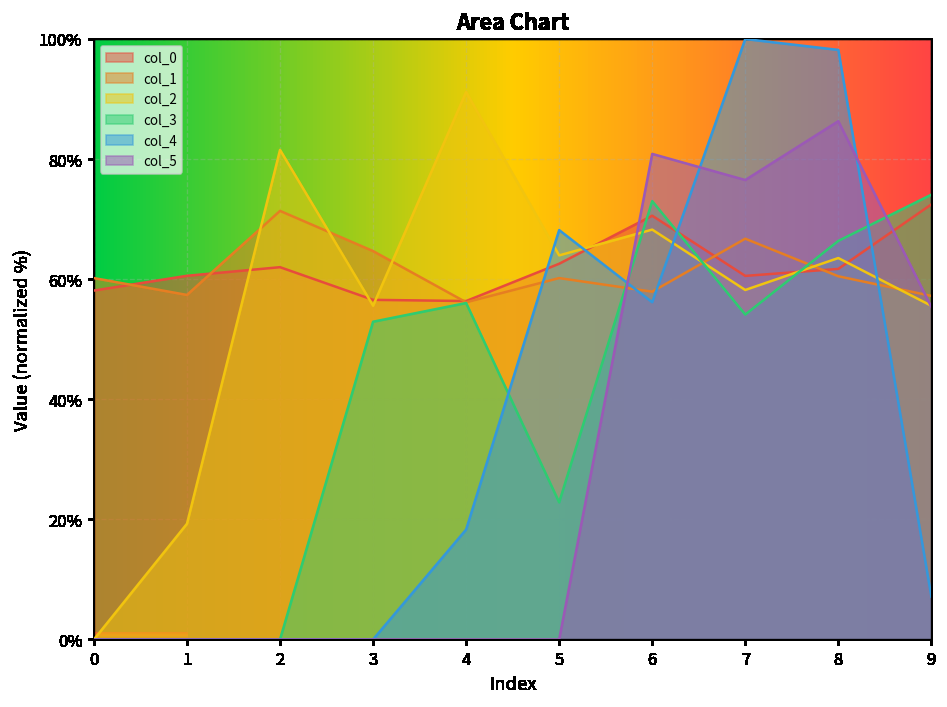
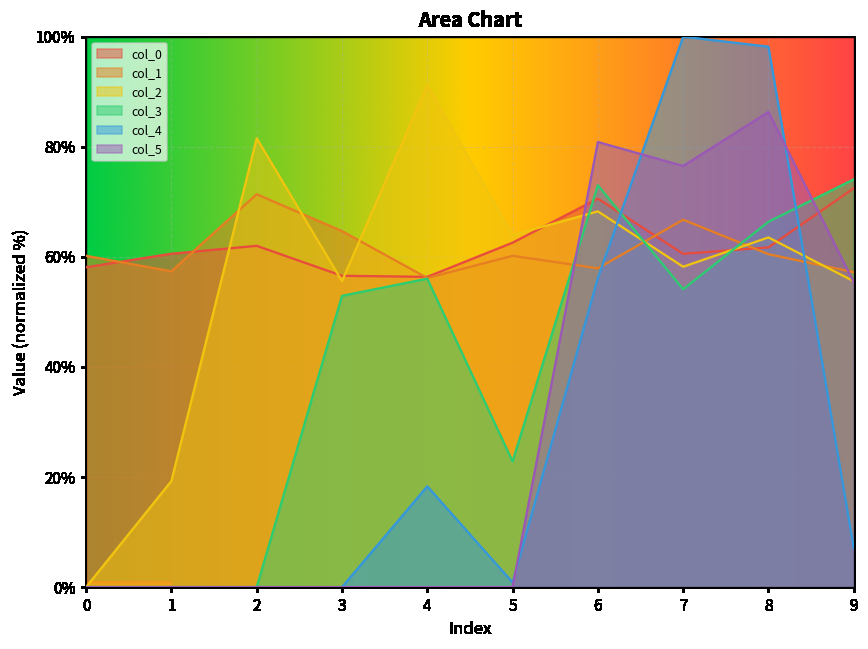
  {
    "col_3": {
      "3": "53%",
      "5": "23%",
      "6": "73%",
      "7": "54%",
      "8": "66%",
      "9": "74%"
    },
    "col_4": {
      "4": "18%",
-     "5": "68%",
+     "5": "1%",
      "6": "56%",
      "7": "100%",
      "8": "98%",
      "9": "7%"
    },
    "col_5": {
      "4": "0%",
      "5": "0%",
      "6": "81%",
      "7": "77%",
      "8": "86%"
    }
  }
